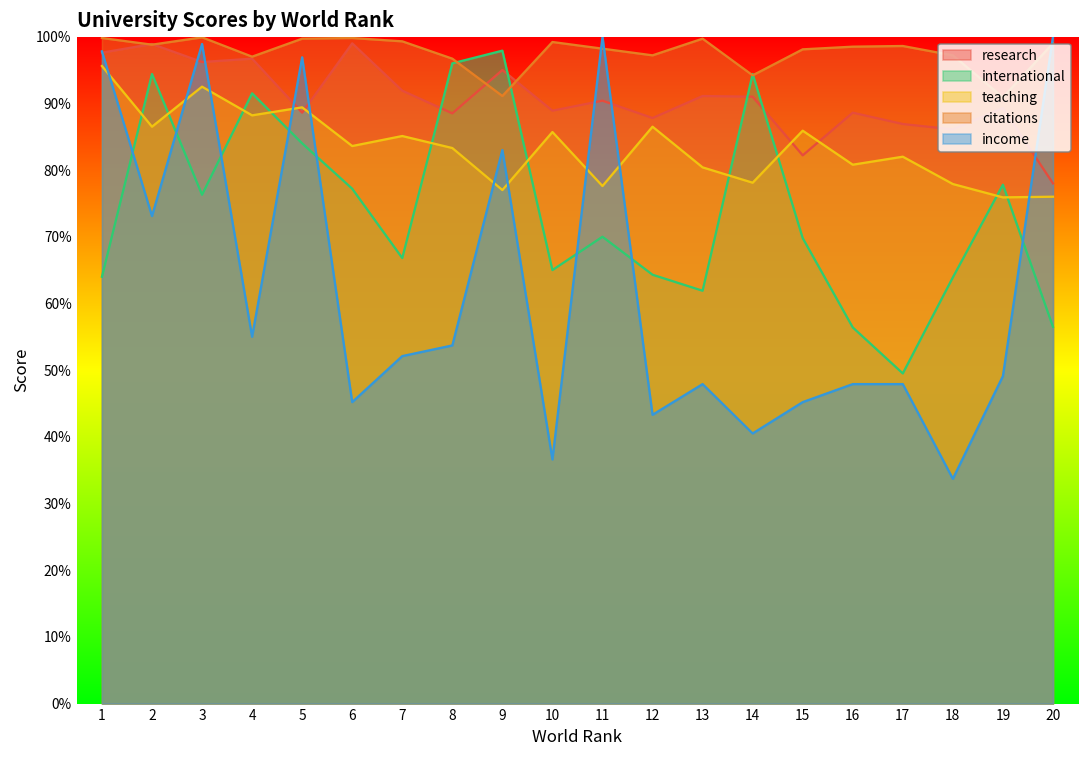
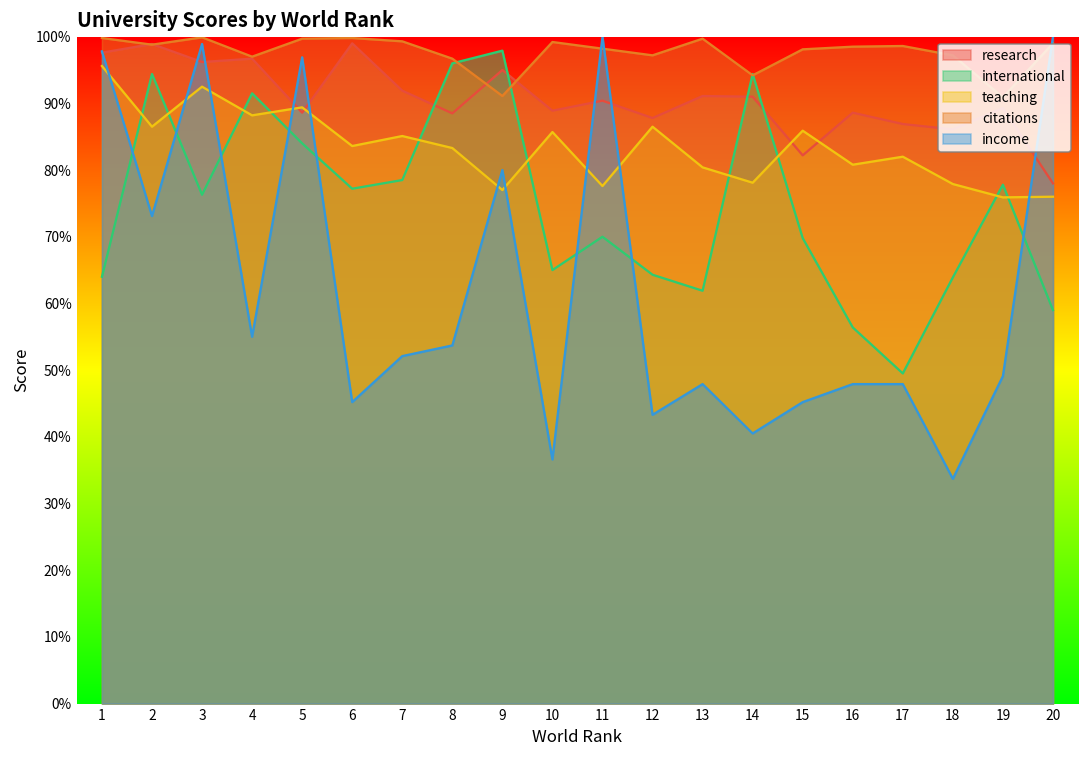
  {
    "international": {
      "1": "64%",
      "2": "94%",
      "3": "76%",
      "4": "92%",
      "5": "84%",
      "6": "77%",
-     "7": "67%",
+     "7": "79%",
      "8": "96%",
      "9": "98%",
      "10": "65%",
      "11": "70%",
      "12": "64%",
      "13": "62%",
      "15": "70%",
      "16": "56%",
      "17": "50%",
      "18": "64%",
      "19": "78%",
-     "20": "57%"
+     "20": "59%"
    },
    "income": {
      "2": "73%",
      "3": "99%",
      "4": "55%",
      "5": "97%",
      "6": "45%",
      "7": "52%",
      "8": "54%",
-     "9": "83%",
+     "9": "80%",
      "10": "37%",
      "11": "100%",
      "12": "43%",
      "13": "48%",
      "14": "41%",
      "15": "45%",
      "16": "48%",
      "17": "48%",
      "18": "34%",
      "19": "49%",
      "20": "100%"
    }
  }
